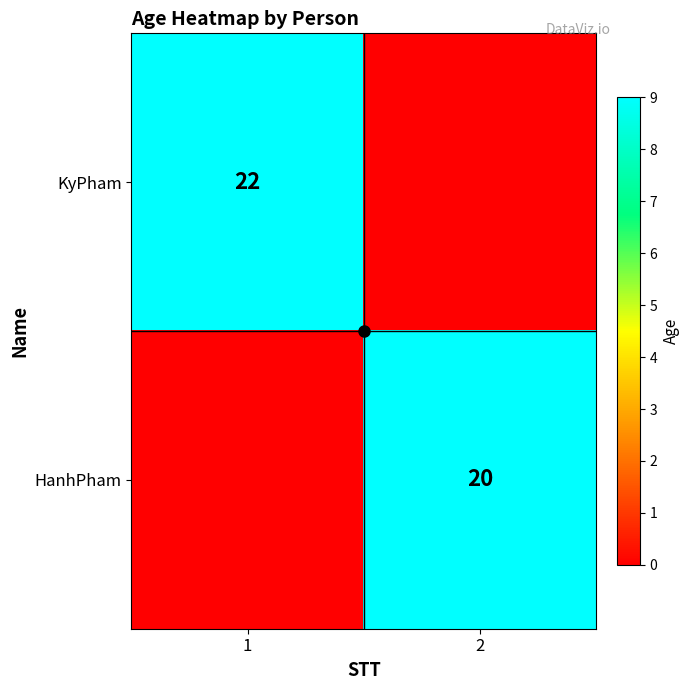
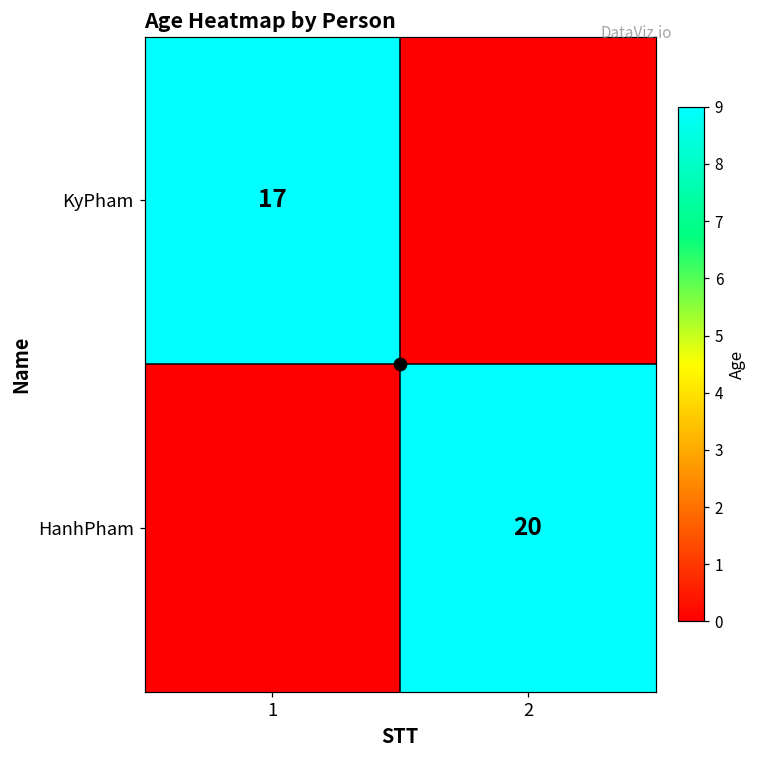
  {
    "KyPham": {
-     "1": 22
+     "1": 17
    },
    "HanhPham": {
      "2": 20
    }
  }
